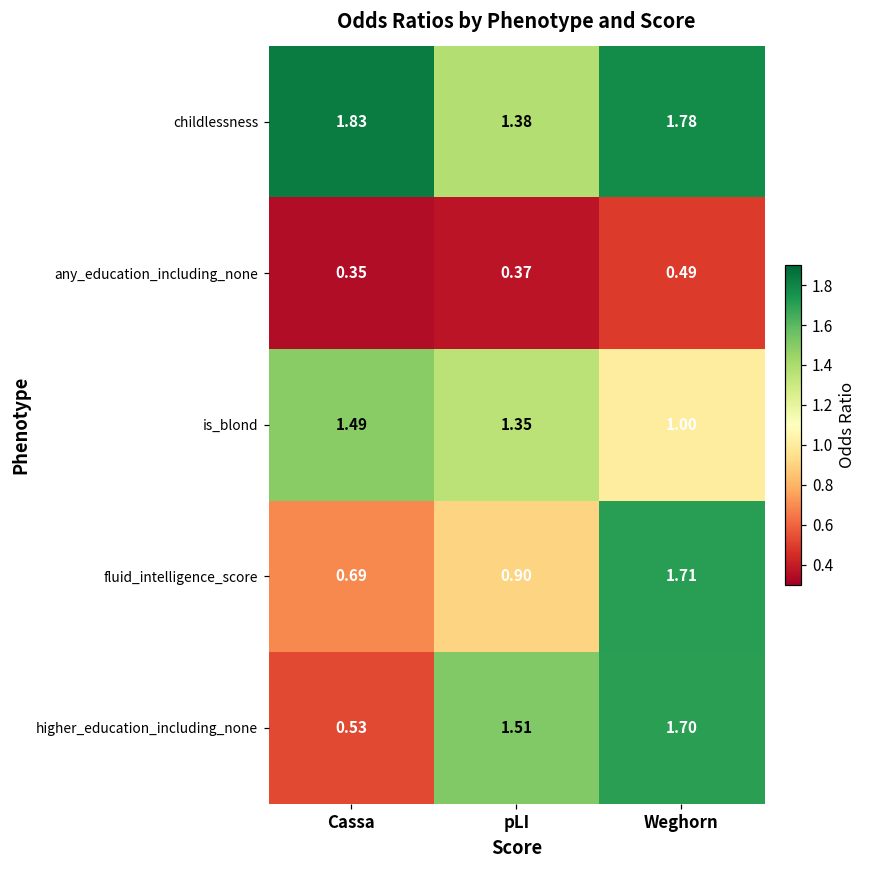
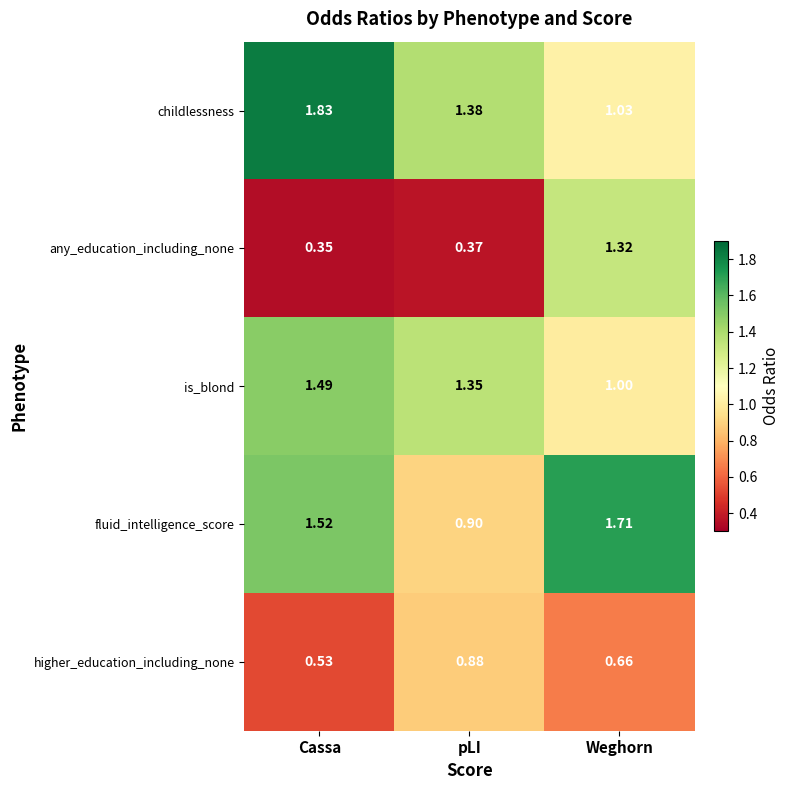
  {
    "childlessness": {
      "Cassa": 1.83,
      "pLI": 1.38,
-     "Weghorn": 1.78
+     "Weghorn": 1.03
    },
    "any_education_including_none": {
      "Cassa": 0.35,
      "pLI": 0.37,
-     "Weghorn": 0.49
+     "Weghorn": 1.32
    },
    "is_blond": {
      "Cassa": 1.49,
      "pLI": 1.35,
      "Weghorn": 1.00
    },
    "fluid_intelligence_score": {
-     "Cassa": 0.69,
+     "Cassa": 1.52,
      "pLI": 0.90,
      "Weghorn": 1.71
    },
    "higher_education_including_none": {
      "Cassa": 0.53,
-     "pLI": 1.51,
-     "Weghorn": 1.70
+     "pLI": 0.88,
+     "Weghorn": 0.66
    }
  }
